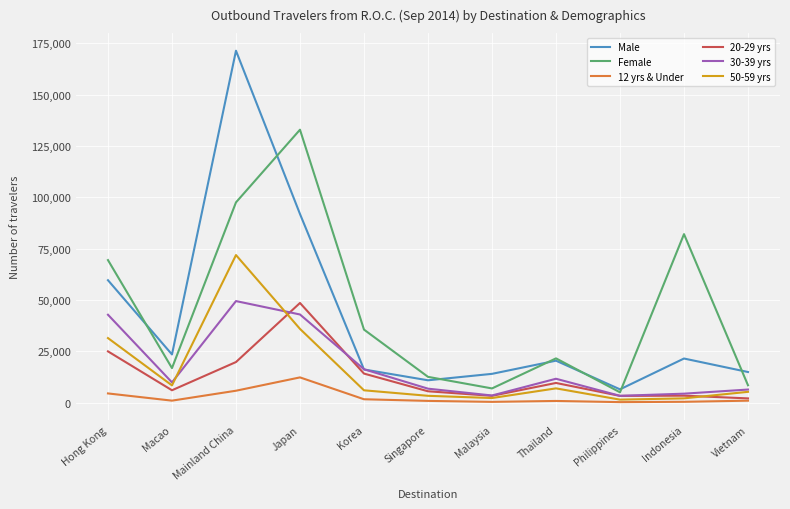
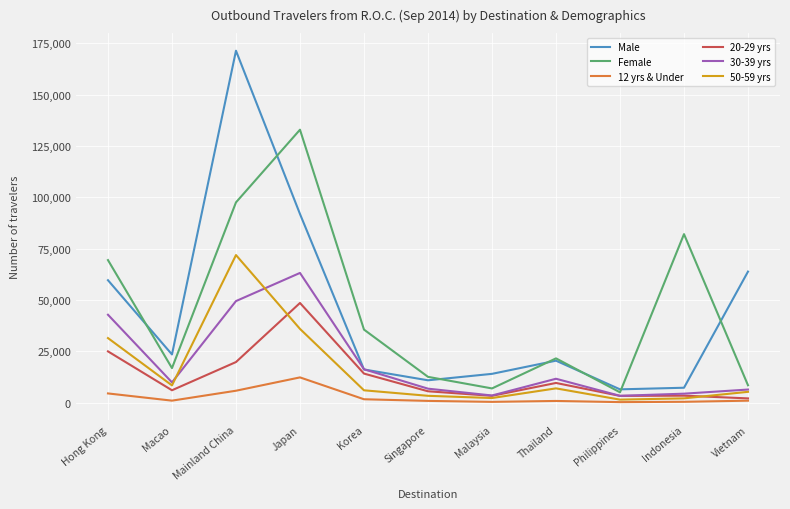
  {
    "Male": {
      "Hong Kong": "60,000",
      "Macao": "24,000",
      "Mainland China": "171,000",
      "Japan": "92,000",
      "Singapore": "11,000",
      "Malaysia": "14,000",
      "Philippines": "6,000",
-     "Indonesia": "22,000",
-     "Vietnam": "15,000"
+     "Indonesia": "7,000",
+     "Vietnam": "64,000"
    },
    "Female": {
      "Hong Kong": "69,000",
      "Macao": "17,000",
      "Mainland China": "98,000",
      "Japan": "133,000",
      "Korea": "36,000",
      "Singapore": "13,000",
      "Malaysia": "7,000",
      "Philippines": "5,000",
      "Indonesia": "82,000",
      "Vietnam": "8,000"
    },
    "30-39 yrs": {
      "Hong Kong": "43,000",
      "Macao": "10,000",
      "Mainland China": "49,000",
-     "Japan": "43,000",
+     "Japan": "63,000",
      "Singapore": "7,000",
      "Thailand": "12,000"
    }
  }
